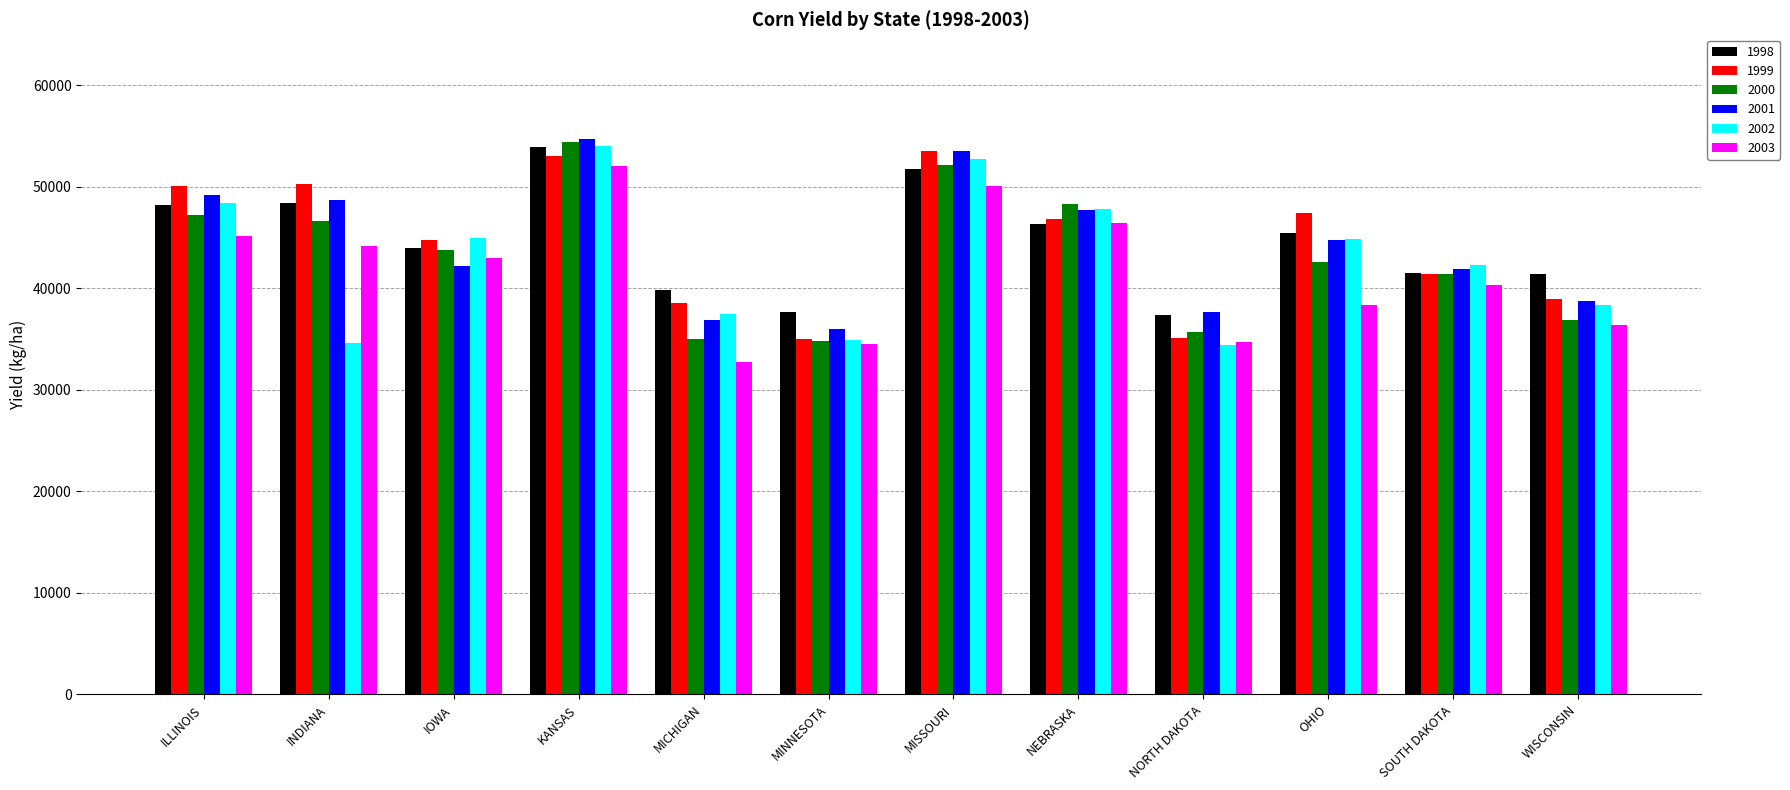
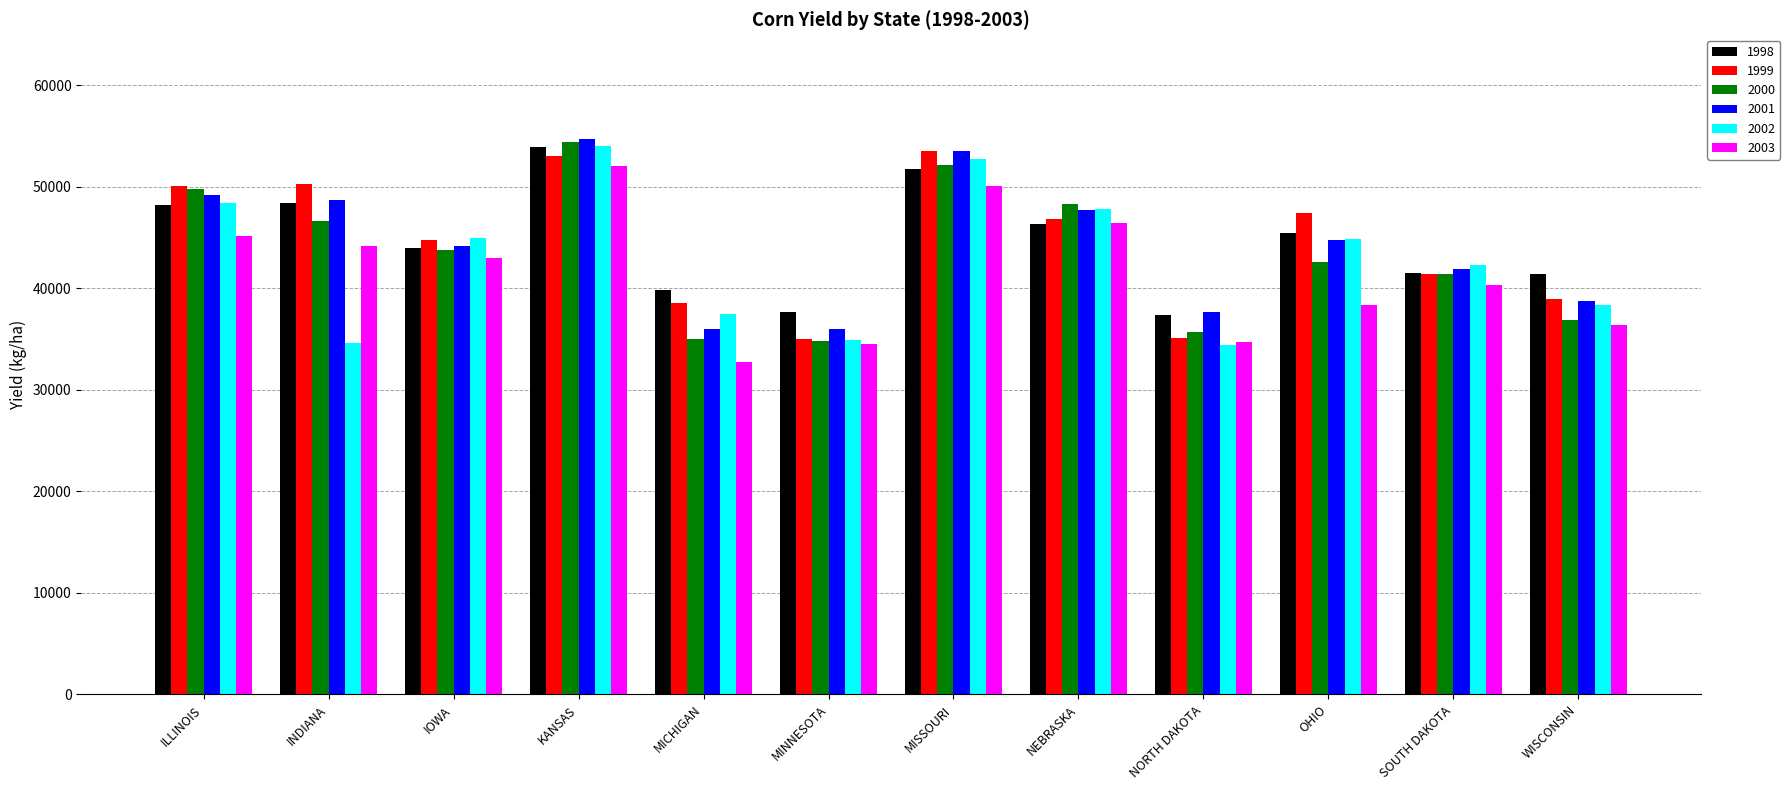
  {
    "1998": {
      "ILLINOIS": 48200,
      "INDIANA": 48400,
      "IOWA": 43900,
      "KANSAS": 53900,
      "MICHIGAN": 39800,
      "MINNESOTA": 37700,
      "MISSOURI": 51700,
      "NEBRASKA": 46400,
      "NORTH DAKOTA": 37300,
      "OHIO": 45400,
      "SOUTH DAKOTA": 41500,
      "WISCONSIN": 41400
    },
    "1999": {
      "ILLINOIS": 50000,
      "INDIANA": 50200,
      "IOWA": 44700,
      "KANSAS": 53100,
      "MICHIGAN": 38600,
      "MINNESOTA": 35000,
      "MISSOURI": 53500,
      "NEBRASKA": 46800,
      "NORTH DAKOTA": 35100,
      "OHIO": 47400,
      "SOUTH DAKOTA": 41400,
      "WISCONSIN": 39000
    },
    "2000": {
-     "ILLINOIS": 47300,
+     "ILLINOIS": 49800,
      "INDIANA": 46600,
      "IOWA": 43700,
      "KANSAS": 54400,
      "MICHIGAN": 34900,
      "MINNESOTA": 34800,
      "MISSOURI": 52200,
      "NEBRASKA": 48300,
      "NORTH DAKOTA": 35700,
      "OHIO": 42600,
      "SOUTH DAKOTA": 41400,
      "WISCONSIN": 36800
    },
    "2001": {
      "ILLINOIS": 49200,
      "INDIANA": 48700,
-     "IOWA": 42100,
+     "IOWA": 44200,
      "KANSAS": 54700,
-     "MICHIGAN": 36800,
+     "MICHIGAN": 36000,
      "MINNESOTA": 36000,
      "MISSOURI": 53500,
      "NEBRASKA": 47700,
      "NORTH DAKOTA": 37700,
      "OHIO": 44700,
      "SOUTH DAKOTA": 41900,
      "WISCONSIN": 38700
    },
    "2002": {
      "ILLINOIS": 48400,
      "INDIANA": 34600,
      "IOWA": 44900,
      "KANSAS": 54000,
      "MICHIGAN": 37500,
      "MINNESOTA": 34900,
      "MISSOURI": 52800,
      "NEBRASKA": 47800,
      "NORTH DAKOTA": 34500,
      "OHIO": 44800,
      "SOUTH DAKOTA": 42300,
      "WISCONSIN": 38300
    },
    "2003": {
      "ILLINOIS": 45200,
      "INDIANA": 44100,
      "IOWA": 43000,
      "KANSAS": 52100,
      "MICHIGAN": 32700,
      "MINNESOTA": 34500,
      "MISSOURI": 50100,
      "NEBRASKA": 46500,
      "NORTH DAKOTA": 34700,
      "OHIO": 38300,
      "SOUTH DAKOTA": 40300,
      "WISCONSIN": 36400
    }
  }
